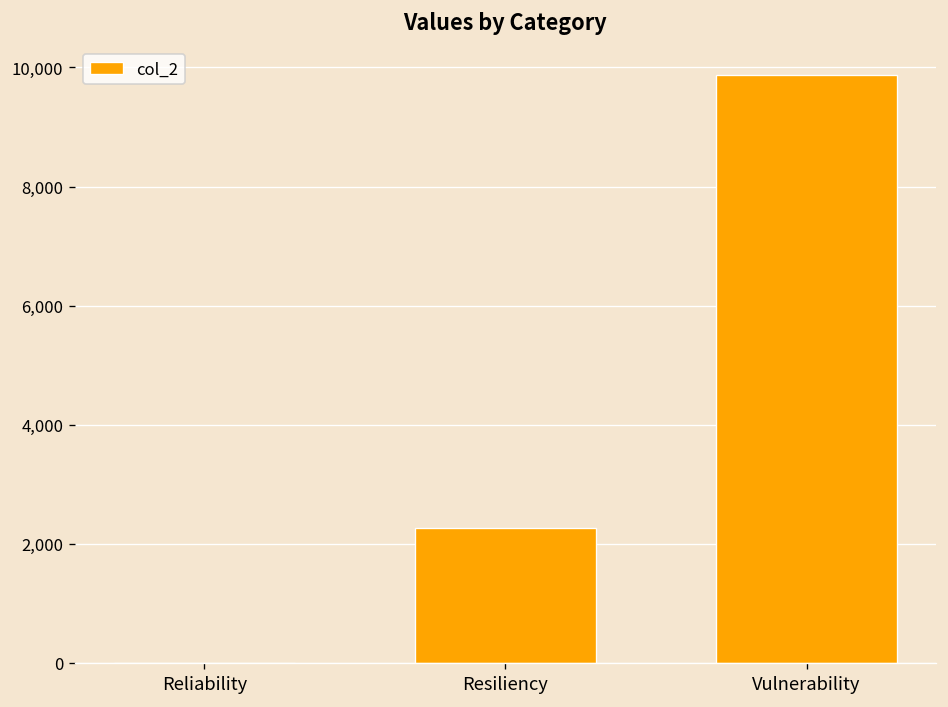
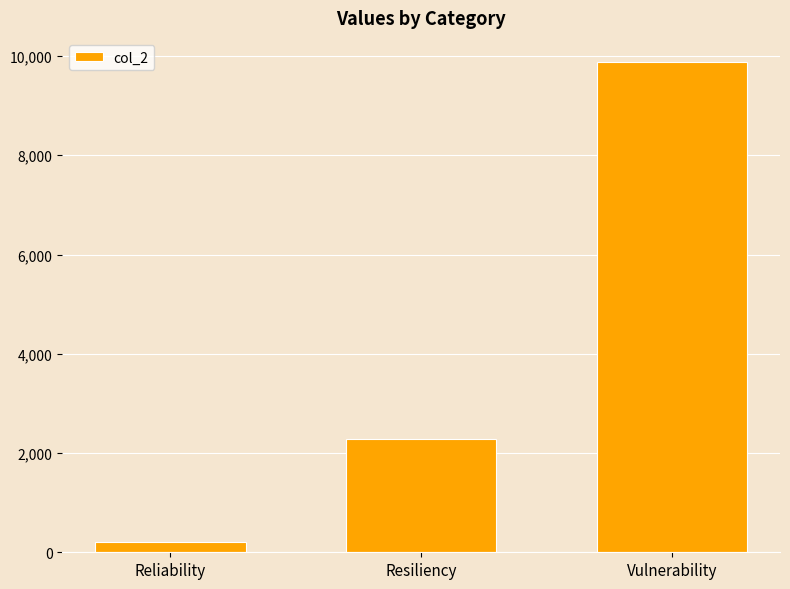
  {
-   "Reliability": "0",
+   "Reliability": "200",
    "Resiliency": "2,300",
    "Vulnerability": "9,900"
  }
